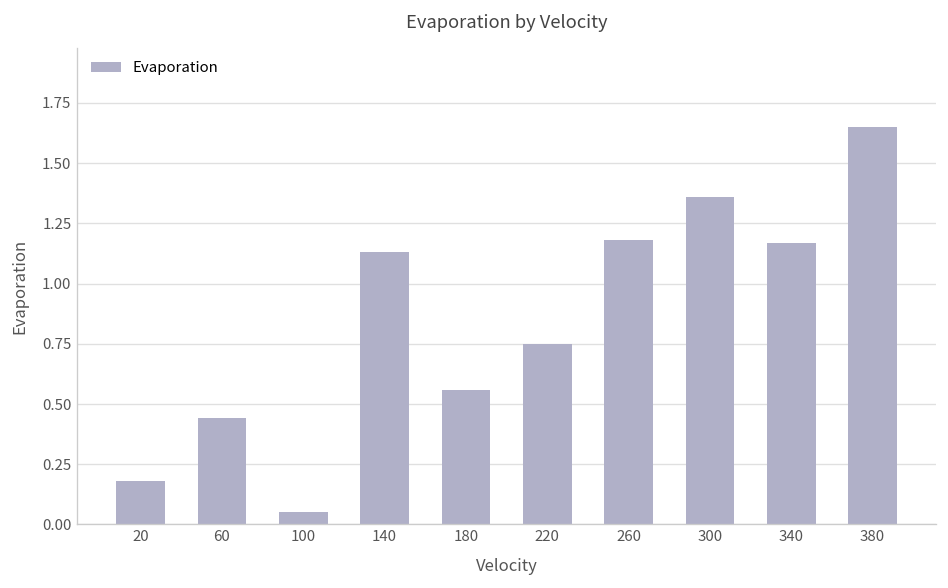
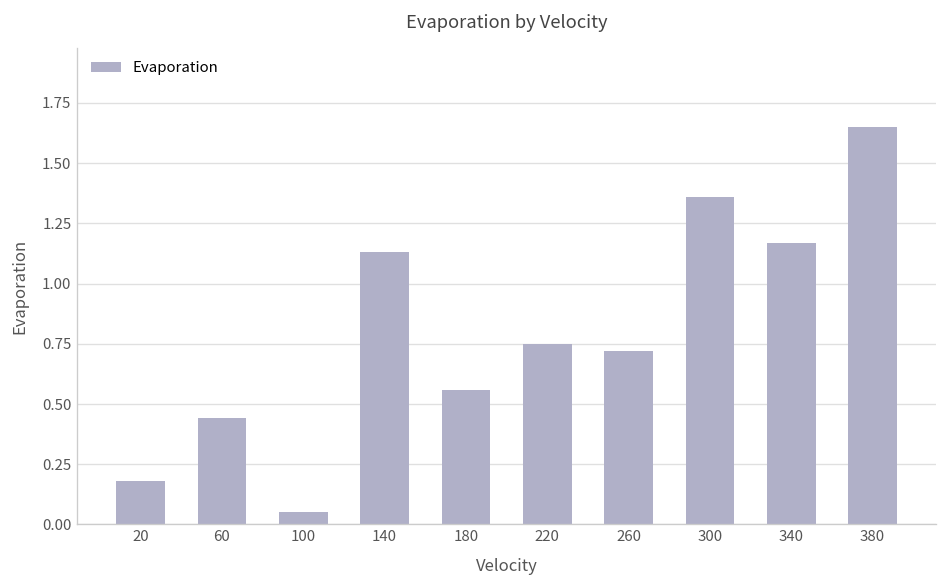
  {
    "20": 0.18,
    "60": 0.44,
    "100": 0.05,
    "140": 1.13,
    "180": 0.56,
    "220": 0.75,
-   "260": 1.18,
+   "260": 0.72,
    "300": 1.36,
    "340": 1.17,
    "380": 1.65
  }
